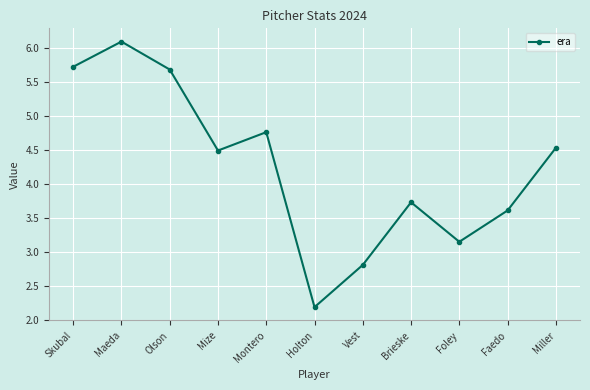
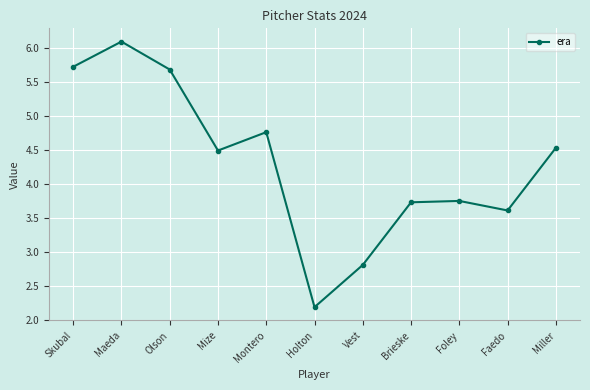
  {
    "Skubal": 5.7,
    "Maeda": 6.1,
    "Olson": 5.7,
    "Mize": 4.5,
    "Montero": 4.8,
    "Holton": 2.2,
    "Vest": 2.8,
    "Brieske": 3.7,
-   "Foley": 3.2,
+   "Foley": 3.8,
    "Faedo": 3.6,
    "Miller": 4.5
  }
